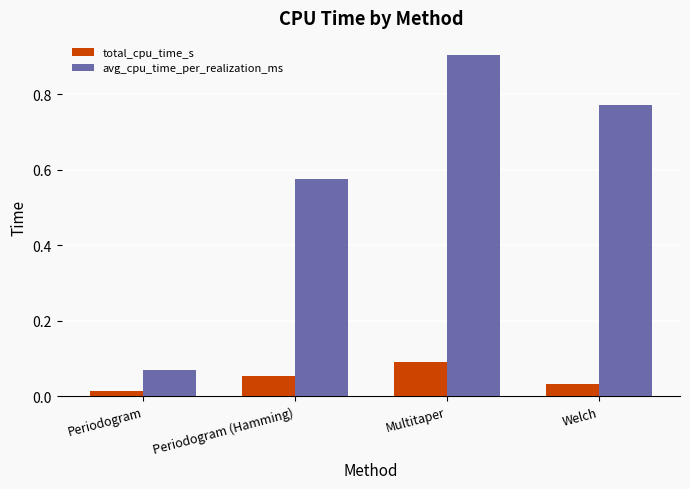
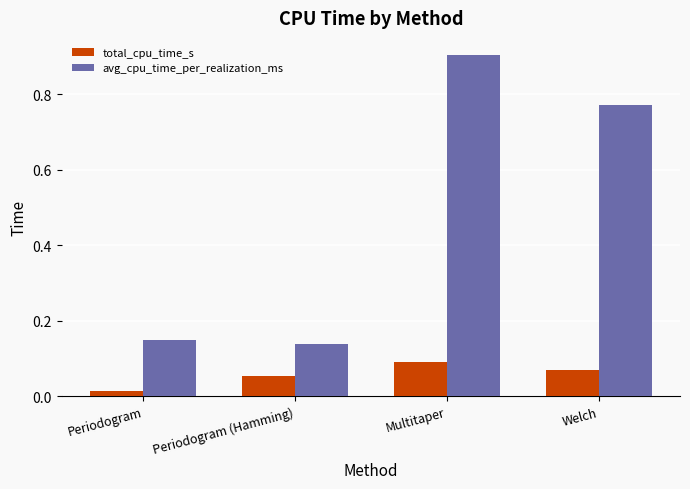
  {
    "total_cpu_time_s": {
      "Periodogram": 0.01,
      "Periodogram (Hamming)": 0.05,
      "Multitaper": 0.09,
-     "Welch": 0.03
+     "Welch": 0.07
    },
    "avg_cpu_time_per_realization_ms": {
-     "Periodogram": 0.07,
-     "Periodogram (Hamming)": 0.58,
+     "Periodogram": 0.15,
+     "Periodogram (Hamming)": 0.14,
      "Multitaper": 0.90,
      "Welch": 0.77
    }
  }
